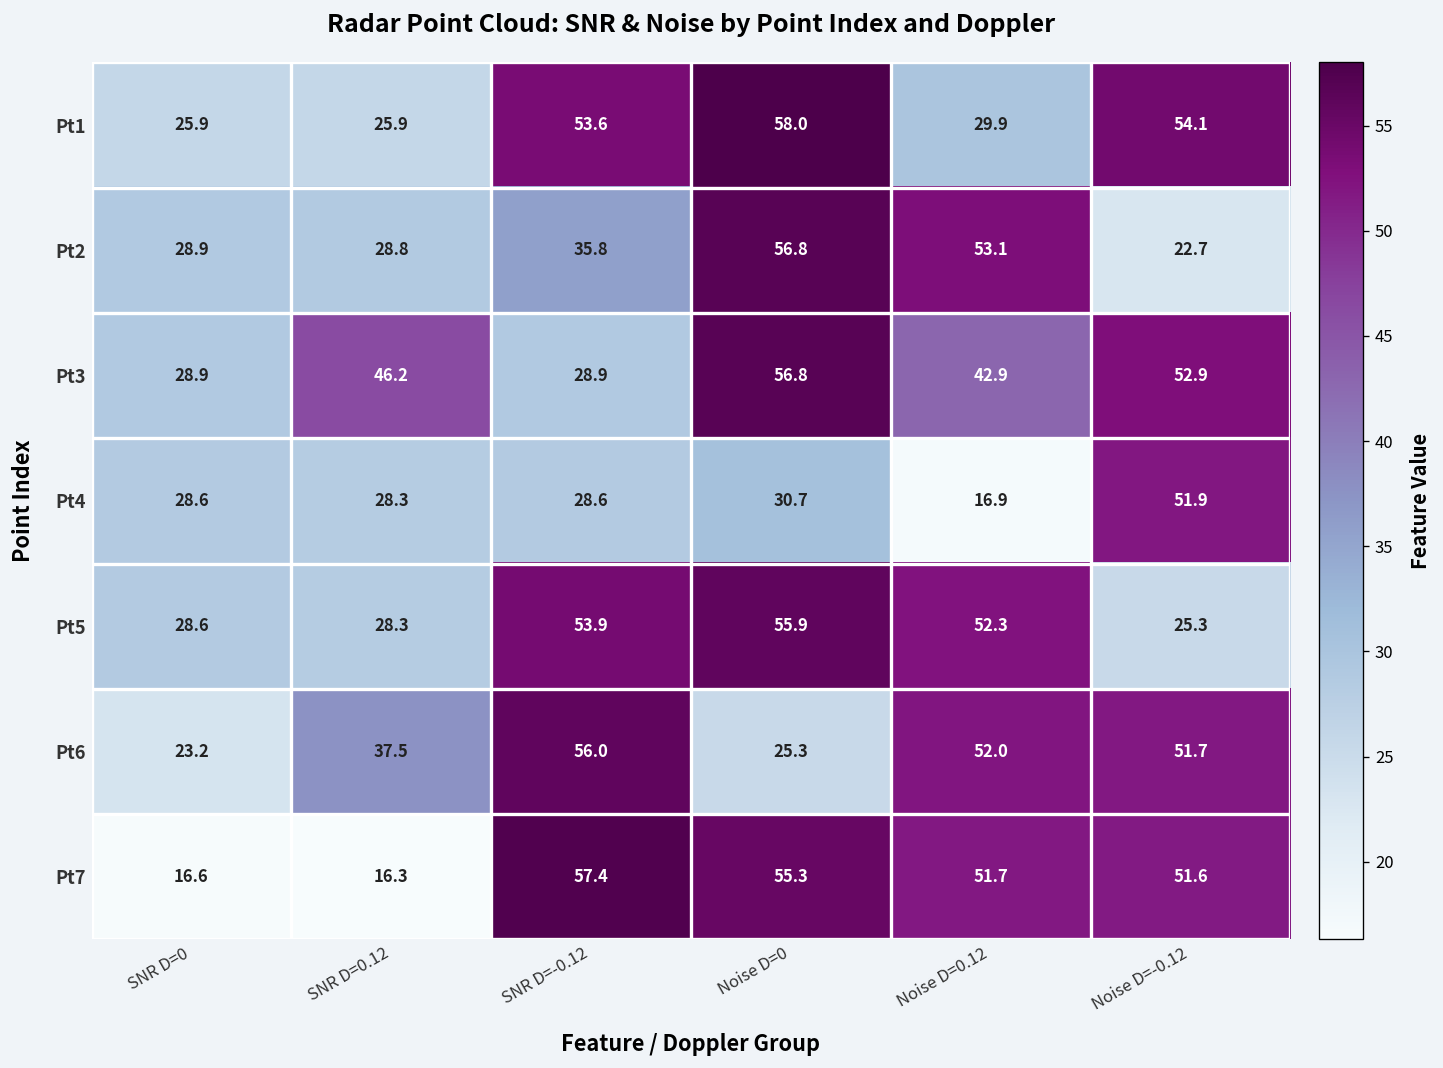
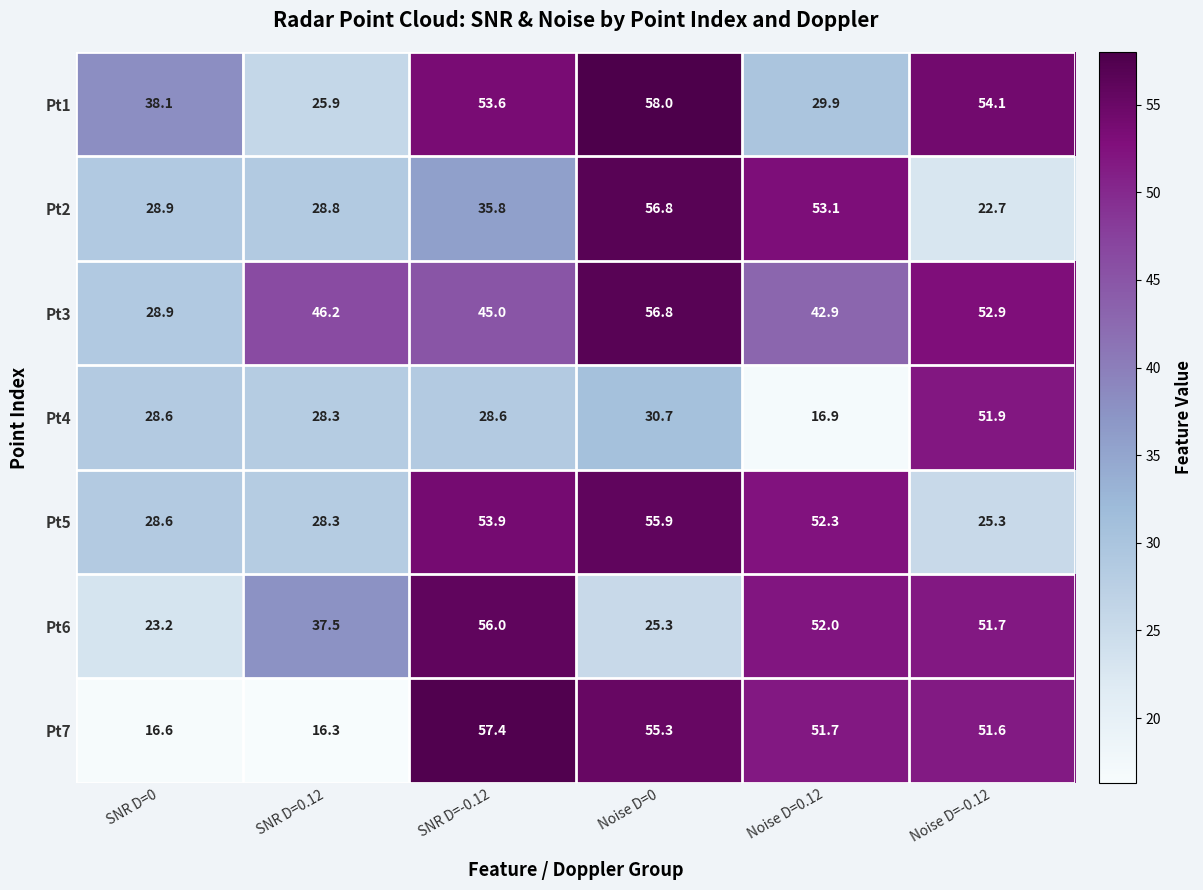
  {
    "Pt1": {
-     "SNR D=0": 25.9,
+     "SNR D=0": 38.1,
      "SNR D=0.12": 25.9,
      "SNR D=-0.12": 53.6,
      "Noise D=0": 58.0,
      "Noise D=0.12": 29.9,
      "Noise D=-0.12": 54.1
    },
    "Pt2": {
      "SNR D=0": 28.9,
      "SNR D=0.12": 28.8,
      "SNR D=-0.12": 35.8,
      "Noise D=0": 56.8,
      "Noise D=0.12": 53.1,
      "Noise D=-0.12": 22.7
    },
    "Pt3": {
      "SNR D=0": 28.9,
      "SNR D=0.12": 46.2,
-     "SNR D=-0.12": 28.9,
+     "SNR D=-0.12": 45.0,
      "Noise D=0": 56.8,
      "Noise D=0.12": 42.9,
      "Noise D=-0.12": 52.9
    },
    "Pt4": {
      "SNR D=0": 28.6,
      "SNR D=0.12": 28.3,
      "SNR D=-0.12": 28.6,
      "Noise D=0": 30.7,
      "Noise D=0.12": 16.9,
      "Noise D=-0.12": 51.9
    },
    "Pt5": {
      "SNR D=0": 28.6,
      "SNR D=0.12": 28.3,
      "SNR D=-0.12": 53.9,
      "Noise D=0": 55.9,
      "Noise D=0.12": 52.3,
      "Noise D=-0.12": 25.3
    },
    "Pt6": {
      "SNR D=0": 23.2,
      "SNR D=0.12": 37.5,
      "SNR D=-0.12": 56.0,
      "Noise D=0": 25.3,
      "Noise D=0.12": 52.0,
      "Noise D=-0.12": 51.7
    },
    "Pt7": {
      "SNR D=0": 16.6,
      "SNR D=0.12": 16.3,
      "SNR D=-0.12": 57.4,
      "Noise D=0": 55.3,
      "Noise D=0.12": 51.7,
      "Noise D=-0.12": 51.6
    }
  }
